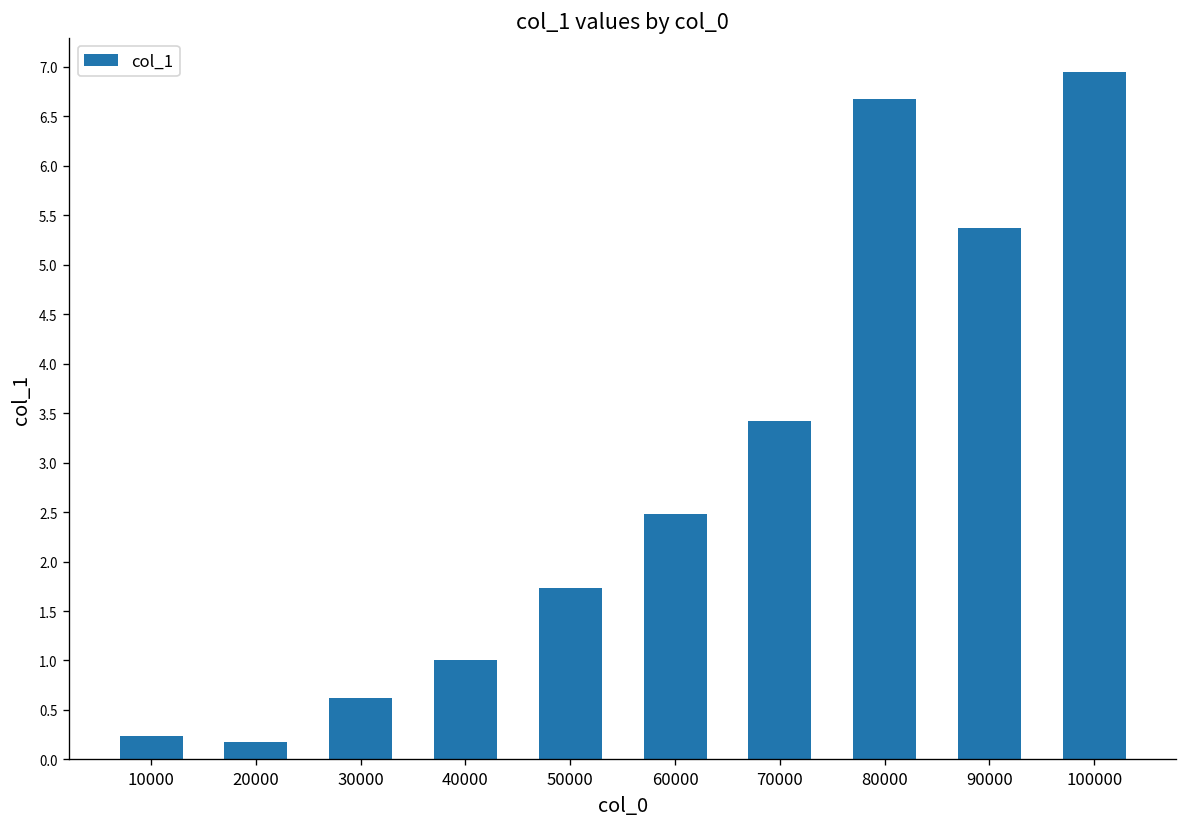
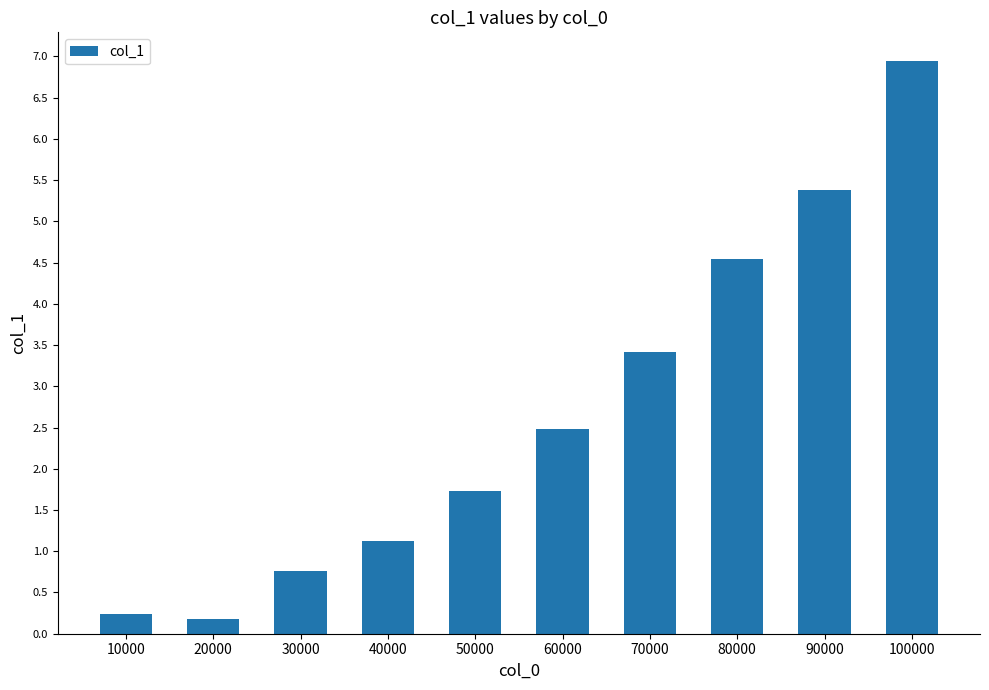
  {
    "10000": 0.2,
    "20000": 0.2,
-   "30000": 0.6,
-   "40000": 1.0,
+   "30000": 0.8,
+   "40000": 1.1,
    "50000": 1.7,
    "60000": 2.5,
    "70000": 3.4,
-   "80000": 6.7,
+   "80000": 4.5,
    "90000": 5.4,
    "100000": 6.9
  }
